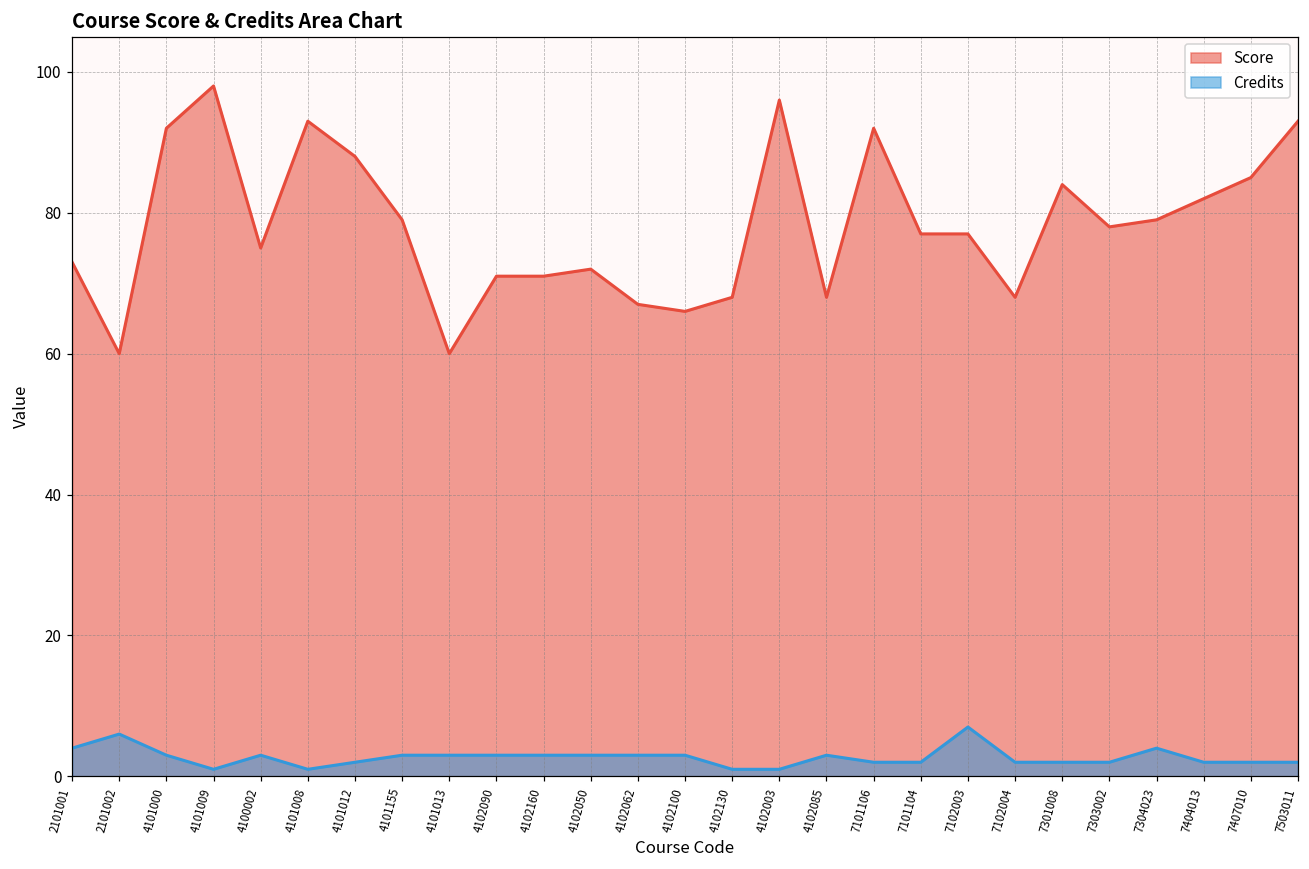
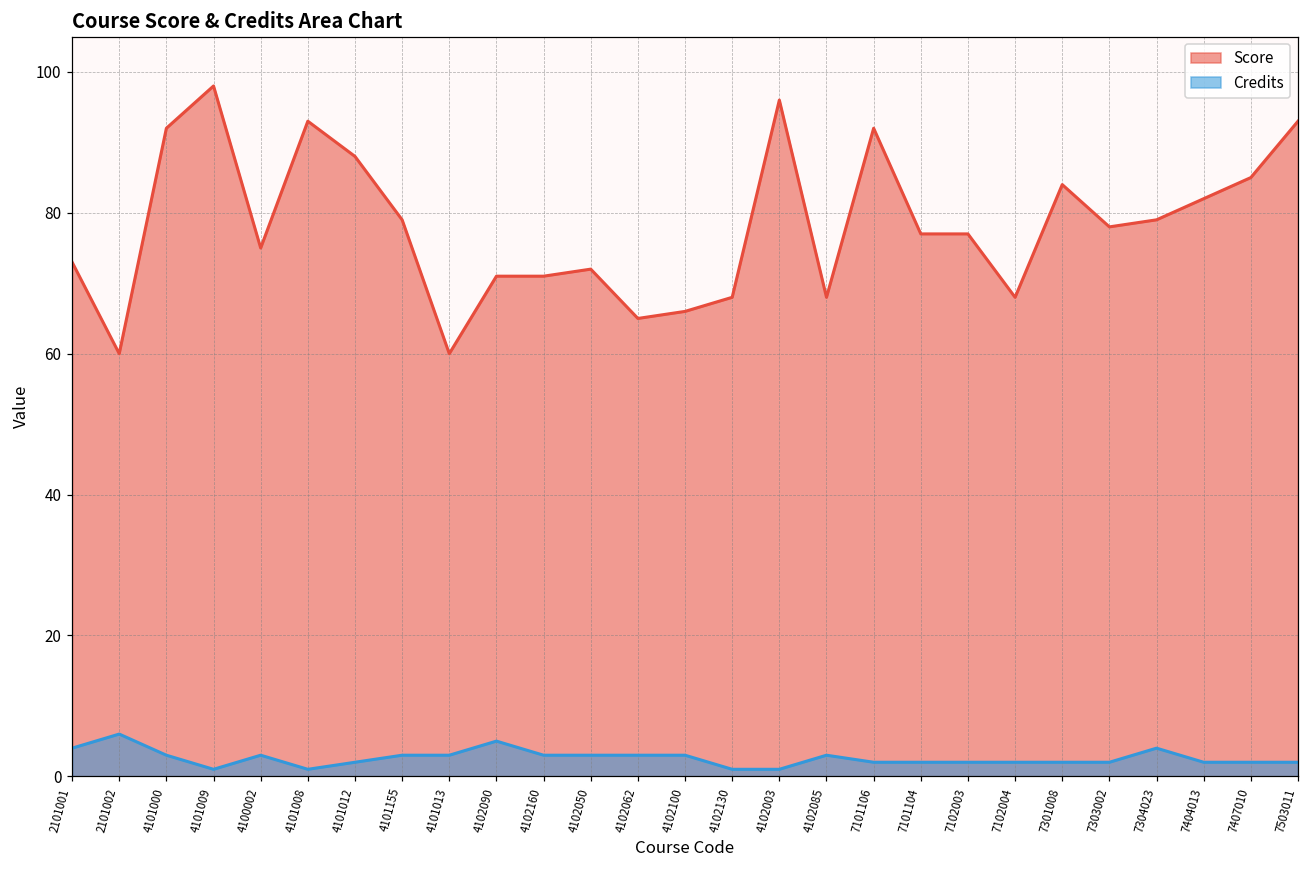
  {
    "Score": {
      "2101001": 73,
      "2101002": 60,
      "4101000": 92,
      "4101009": 98,
      "4100002": 75,
      "4101008": 93,
      "4101012": 88,
      "4101155": 79,
      "4101013": 60,
      "4102090": 71,
      "4102160": 71,
      "4102050": 72,
-     "4102062": 67,
+     "4102062": 65,
      "4102100": 66,
      "4102130": 68,
      "4102003": 96,
      "4102085": 68,
      "7101106": 92,
      "7101104": 77,
      "7102003": 77,
      "7102004": 68,
      "7301008": 84,
      "7303002": 78,
      "7304023": 79,
      "7404013": 82,
      "7407010": 85,
      "7503011": 93
    },
    "Credits": {
      "2101001": 4,
      "2101002": 6,
      "4101000": 3,
      "4101009": 1,
      "4100002": 3,
      "4101008": 1,
      "4101012": 2,
      "4101155": 3,
      "4101013": 3,
-     "4102090": 3,
+     "4102090": 5,
      "4102160": 3,
      "4102050": 3,
      "4102062": 3,
      "4102100": 3,
      "4102130": 1,
      "4102003": 1,
      "4102085": 3,
      "7101106": 2,
      "7101104": 2,
-     "7102003": 7,
+     "7102003": 2,
      "7102004": 2,
      "7301008": 2,
      "7303002": 2,
      "7304023": 4,
      "7404013": 2,
      "7407010": 2,
      "7503011": 2
    }
  }
